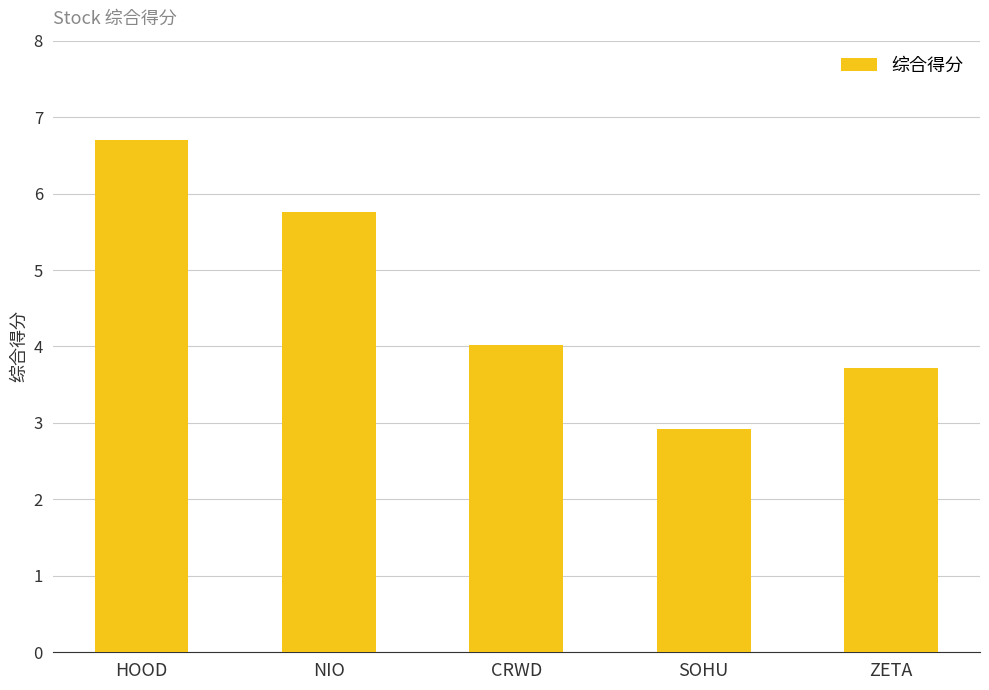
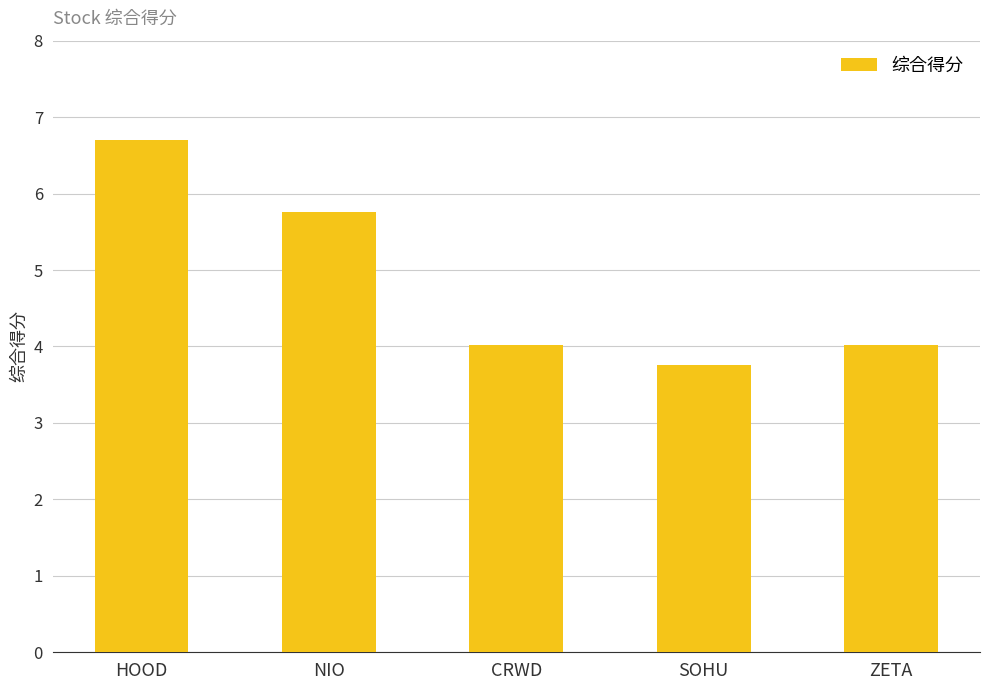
  {
    "HOOD": 6.7,
    "NIO": 5.8,
    "CRWD": 4.0,
-   "SOHU": 2.9,
-   "ZETA": 3.7
+   "SOHU": 3.8,
+   "ZETA": 4.0
  }
